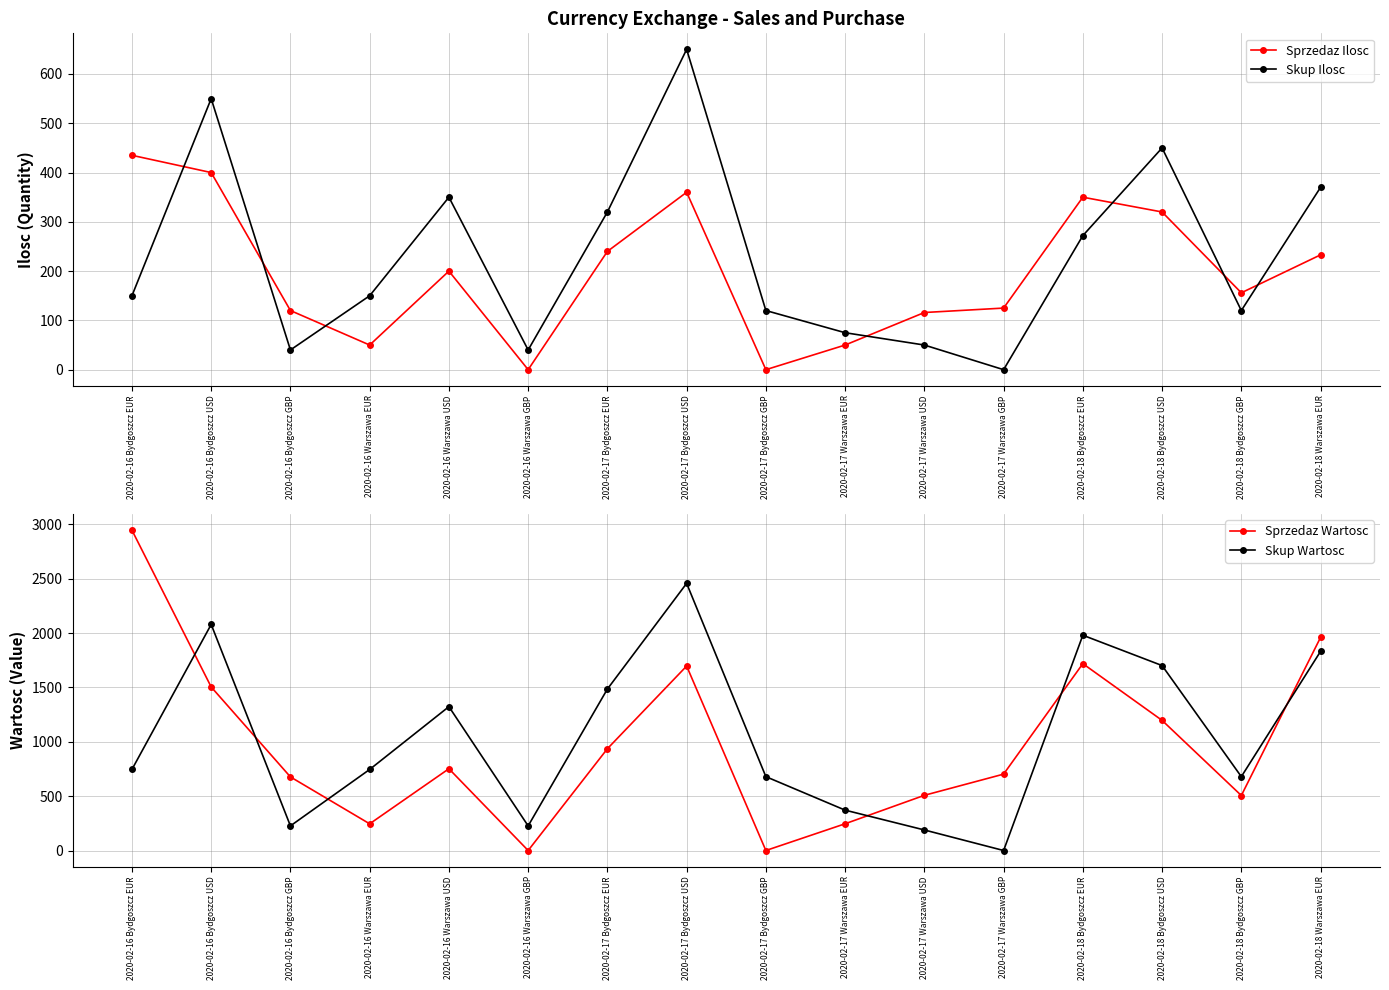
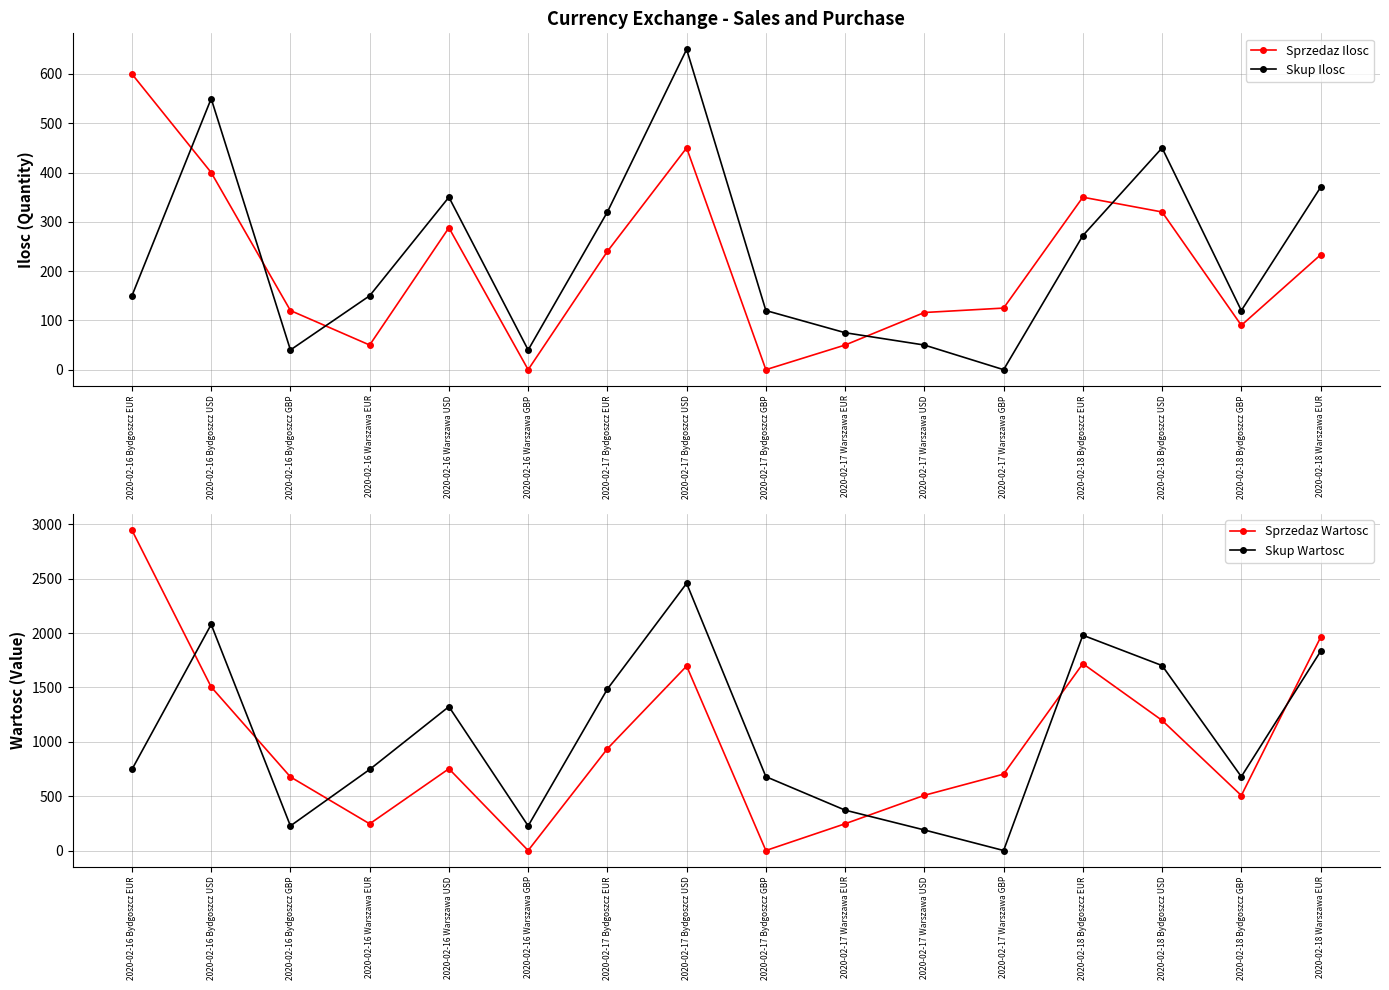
  {
    "Currency Exchange - Sales and Purchase": {
      "Sprzedaz Ilosc": {
-       "2020-02-16 Bydgoszcz EUR": 440,
+       "2020-02-16 Bydgoszcz EUR": 600,
        "2020-02-16 Bydgoszcz USD": 400,
        "2020-02-16 Bydgoszcz GBP": 120,
        "2020-02-16 Warszawa EUR": 50,
-       "2020-02-16 Warszawa USD": 200,
+       "2020-02-16 Warszawa USD": 290,
        "2020-02-16 Warszawa GBP": 0,
        "2020-02-17 Bydgoszcz EUR": 240,
-       "2020-02-17 Bydgoszcz USD": 360,
+       "2020-02-17 Bydgoszcz USD": 450,
        "2020-02-17 Bydgoszcz GBP": 0,
        "2020-02-17 Warszawa EUR": 50,
        "2020-02-17 Warszawa USD": 120,
        "2020-02-17 Warszawa GBP": 130,
        "2020-02-18 Bydgoszcz EUR": 350,
        "2020-02-18 Bydgoszcz USD": 320,
-       "2020-02-18 Bydgoszcz GBP": 160,
+       "2020-02-18 Bydgoszcz GBP": 90,
        "2020-02-18 Warszawa EUR": 230
      },
      "Skup Ilosc": {
        "2020-02-16 Bydgoszcz EUR": 150,
        "2020-02-16 Bydgoszcz USD": 550,
        "2020-02-16 Bydgoszcz GBP": 40,
        "2020-02-16 Warszawa EUR": 150,
        "2020-02-16 Warszawa USD": 350,
        "2020-02-16 Warszawa GBP": 40,
        "2020-02-17 Bydgoszcz EUR": 320,
        "2020-02-17 Bydgoszcz USD": 650,
        "2020-02-17 Bydgoszcz GBP": 120,
        "2020-02-17 Warszawa EUR": 80,
        "2020-02-17 Warszawa USD": 50,
        "2020-02-17 Warszawa GBP": 0,
        "2020-02-18 Bydgoszcz EUR": 270,
        "2020-02-18 Bydgoszcz USD": 450,
        "2020-02-18 Bydgoszcz GBP": 120,
        "2020-02-18 Warszawa EUR": 370
      }
    }
  }
